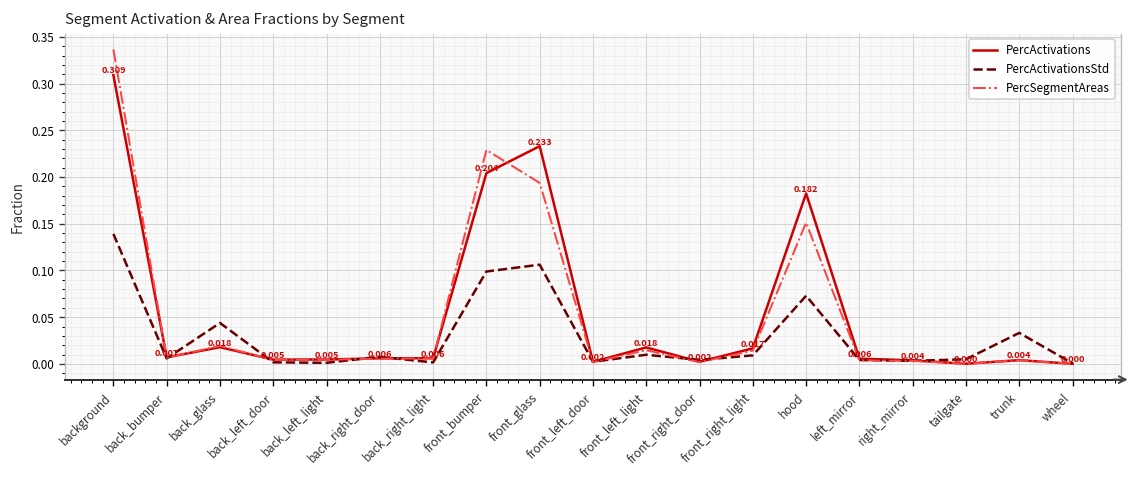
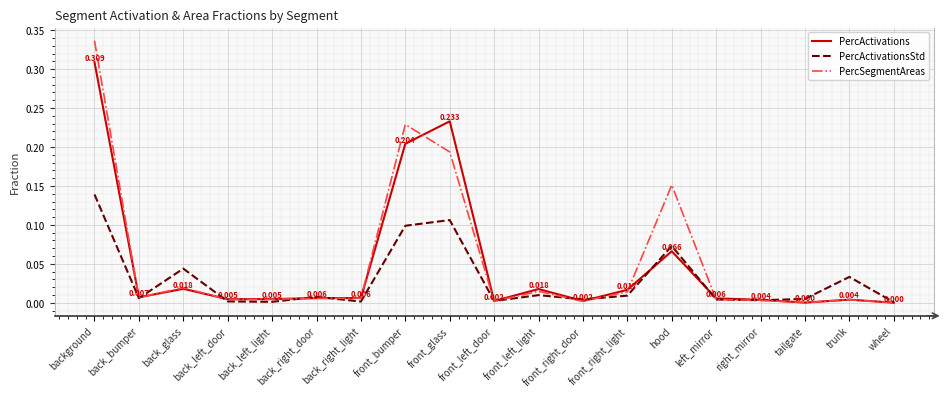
  {
    "PercActivations": {
      "background": 0.309,
      "front_bumper": 0.204,
      "front_glass": 0.233,
-     "hood": 0.182
+     "hood": 0.066
    },
    "PercActivationsStd": {
      "background": 0.14,
      "back_glass": 0.04,
      "back_right_light": 0.00,
      "front_bumper": 0.10,
      "front_glass": 0.11,
      "front_left_light": 0.01,
      "front_right_light": 0.01,
      "hood": 0.07,
      "trunk": 0.03
    },
    "PercSegmentAreas": {
      "background": 0.34,
      "front_bumper": 0.23,
      "front_glass": 0.19,
      "hood": 0.15
    }
  }
